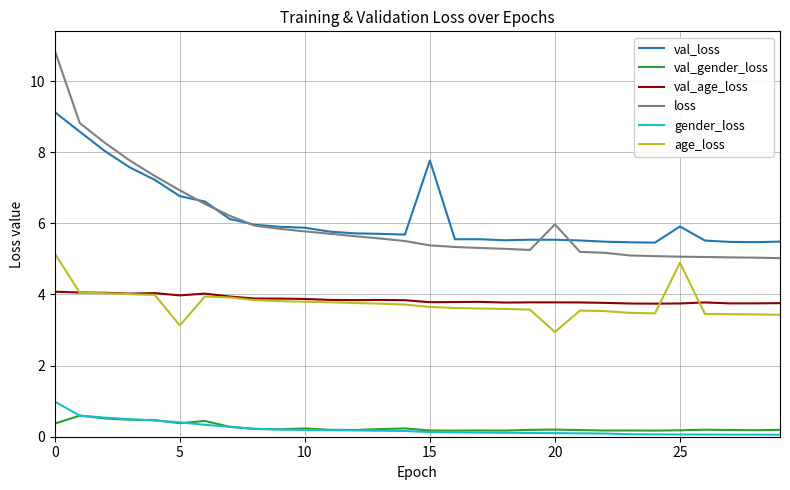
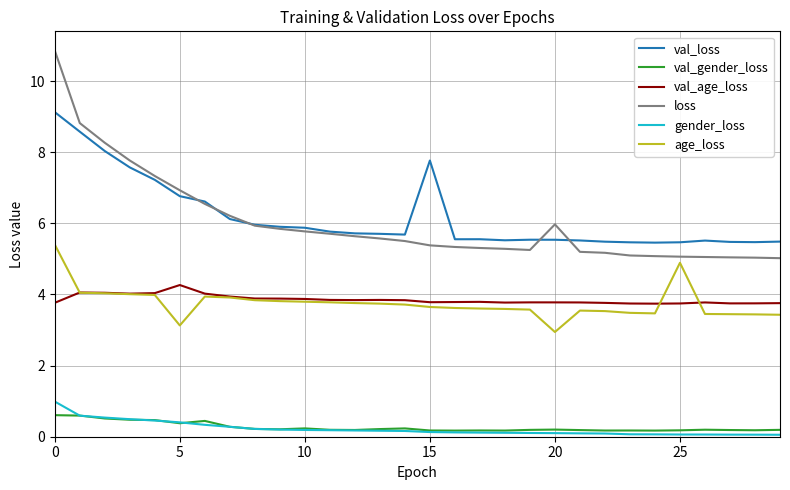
  {
    "val_loss": {
      "0": 9.1,
      "5": 6.8,
      "10": 5.9,
      "15": 7.8,
      "20": 5.5,
-     "25": 5.9
+     "25": 5.5
    },
    "val_gender_loss": {
-     "0": 0.4,
+     "0": 0.6,
      "20": 0.2,
      "25": 0.2
    },
    "val_age_loss": {
-     "0": 4.1,
-     "5": 4.0,
+     "0": 3.8,
+     "5": 4.3,
      "10": 3.9,
      "15": 3.8,
      "20": 3.8,
      "25": 3.7
    },
    "loss": {
      "0": 10.9,
      "5": 6.9,
      "10": 5.8,
      "15": 5.4,
      "20": 6.0,
      "25": 5.1
    },
    "gender_loss": {
      "0": 1.0,
      "20": 0.1,
      "25": 0.1
    },
    "age_loss": {
-     "0": 5.2,
+     "0": 5.4,
      "5": 3.1,
      "10": 3.8,
      "15": 3.6,
      "20": 2.9,
      "25": 4.9
    }
  }
